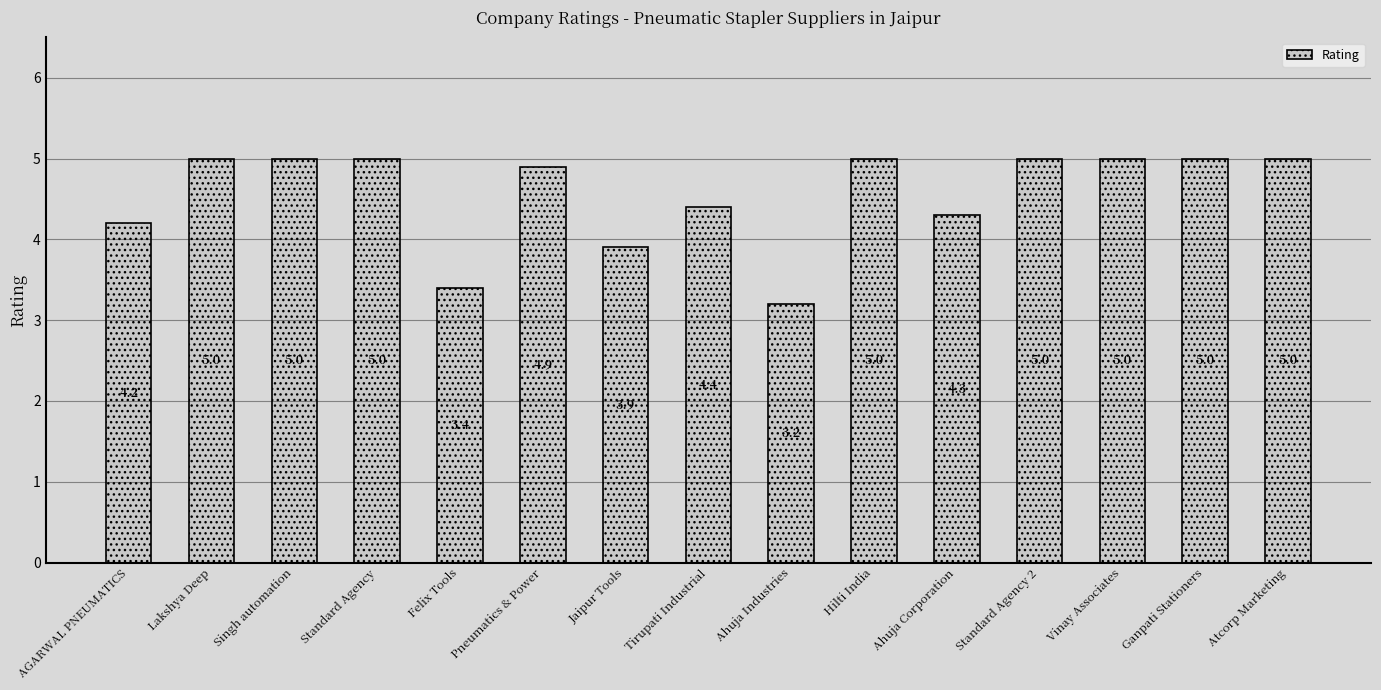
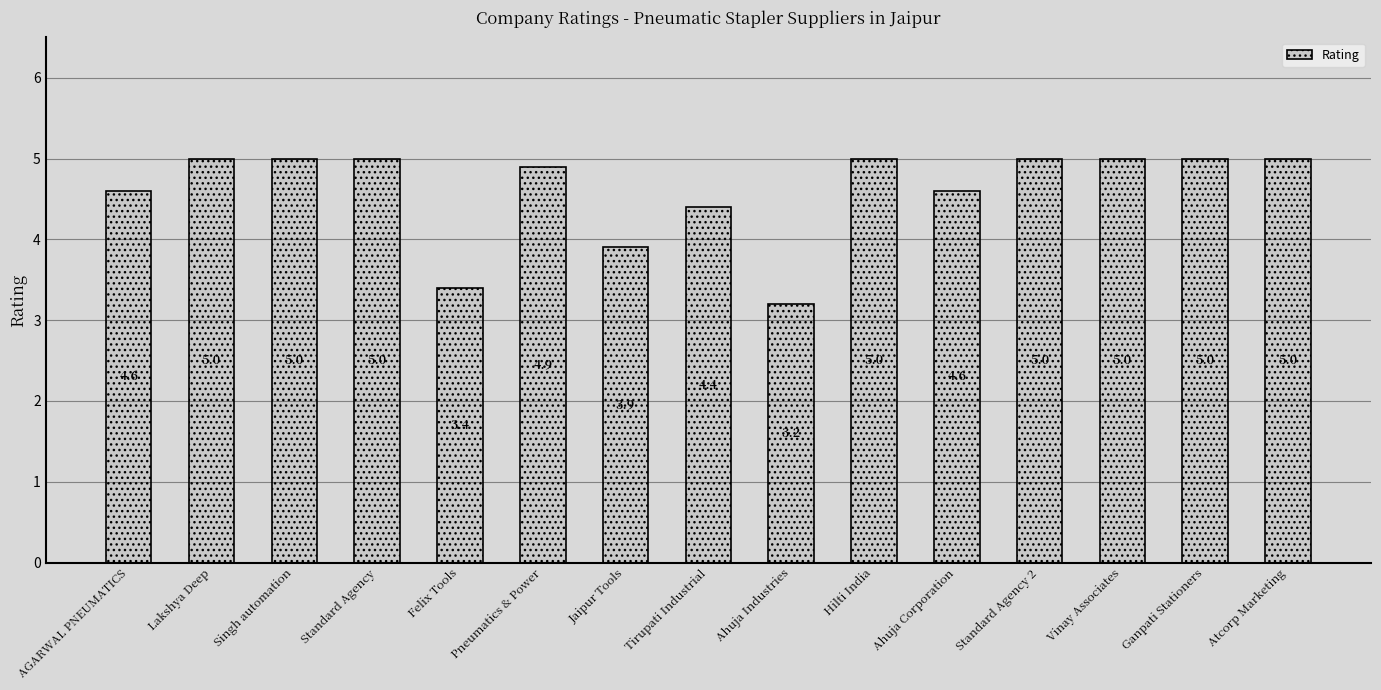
  {
-   "AGARWAL PNEUMATICS": 4.2,
+   "AGARWAL PNEUMATICS": 4.6,
    "Lakshya Deep": 5.0,
    "Singh automation": 5.0,
    "Standard Agency": 5.0,
    "Felix Tools": 3.4,
    "Pneumatics & Power": 4.9,
    "Jaipur Tools": 3.9,
    "Tirupati Industrial": 4.4,
    "Ahuja Industries": 3.2,
    "Hilti India": 5.0,
-   "Ahuja Corporation": 4.3,
+   "Ahuja Corporation": 4.6,
    "Standard Agency 2": 5.0,
    "Vinay Associates": 5.0,
    "Ganpati Stationers": 5.0,
    "Atcorp Marketing": 5.0
  }
